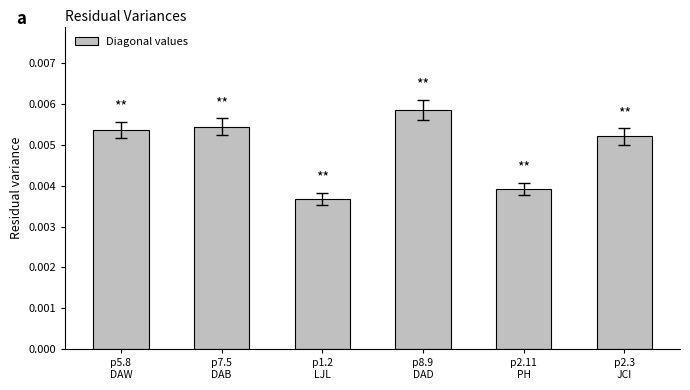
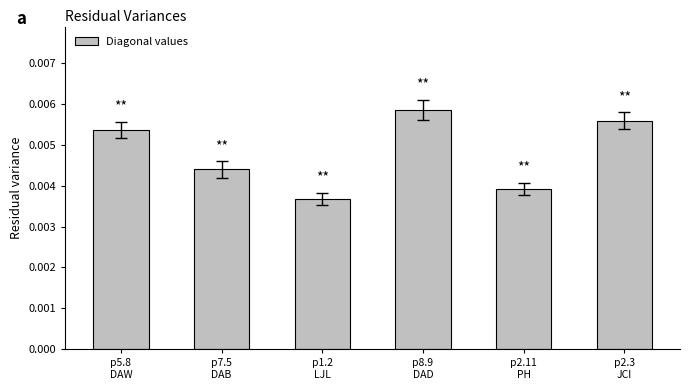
  {
    "Diagonal values": {
      "p5.8 DAW": 0.0054,
-     "p7.5 DAB": 0.0054,
+     "p7.5 DAB": 0.0044,
      "p1.2 LJL": 0.0037,
      "p8.9 DAD": 0.0058,
      "p2.11 PH": 0.0039,
-     "p2.3 JCI": 0.0052
+     "p2.3 JCI": 0.0056
    }
  }
